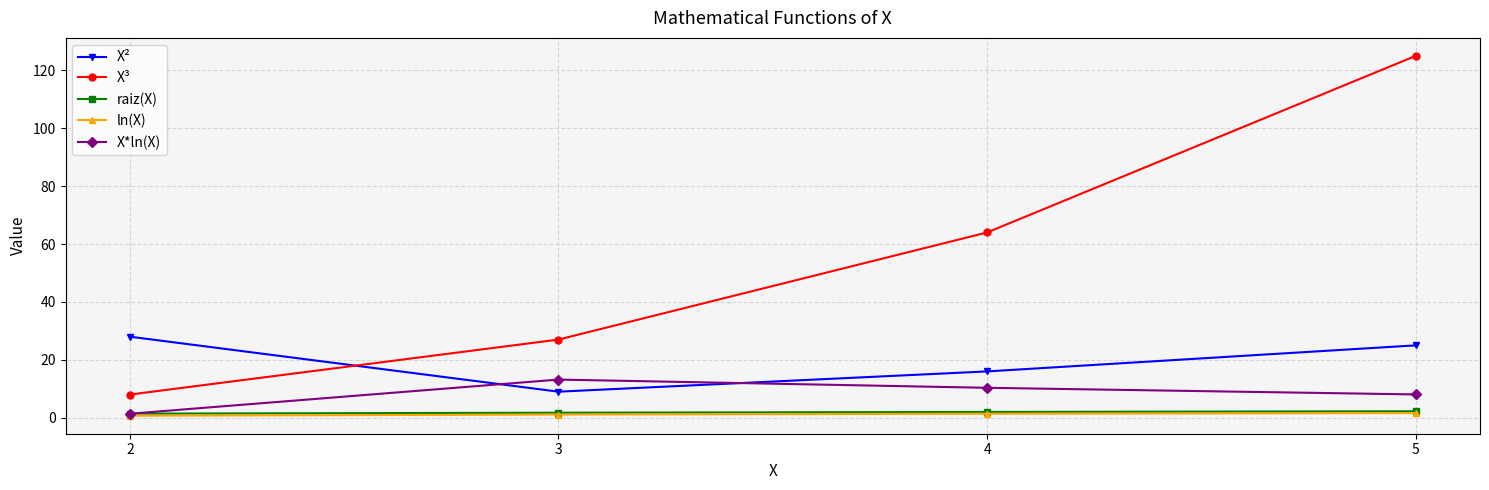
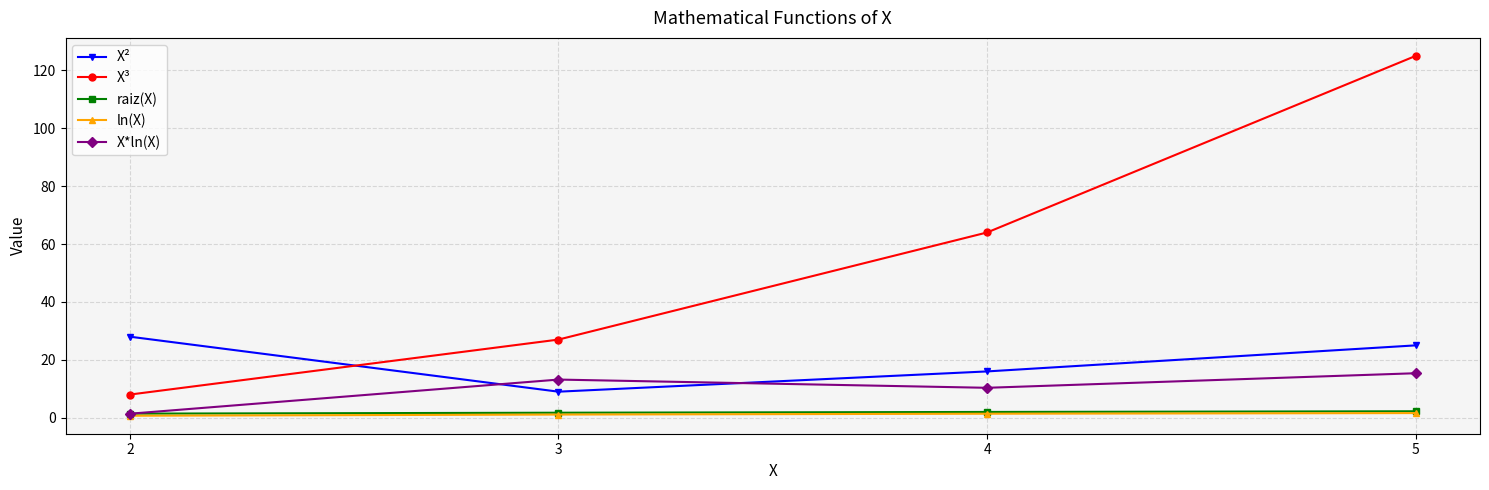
  {
    "X²": {
      "2": 28,
      "3": 9,
      "4": 16,
      "5": 25
    },
    "X³": {
      "2": 8,
      "3": 27,
      "4": 64,
      "5": 125
    },
    "X*ln(X)": {
      "3": 13,
      "4": 10,
-     "5": 8
+     "5": 15
    }
  }
